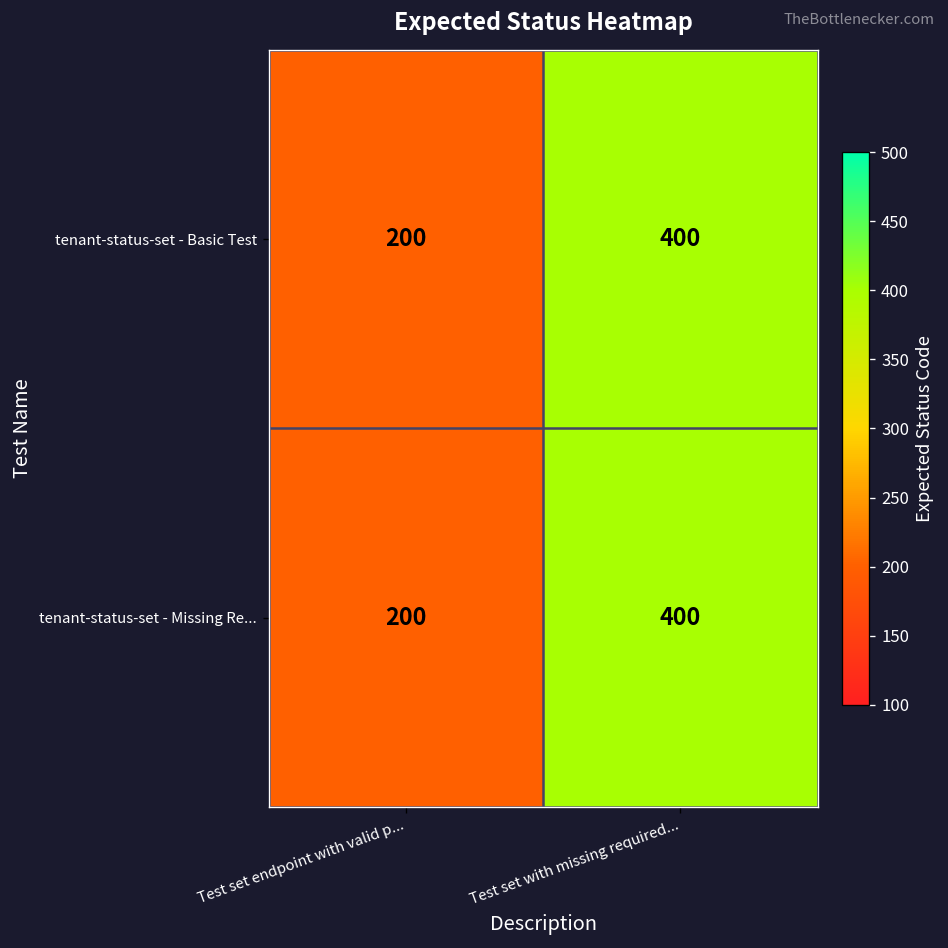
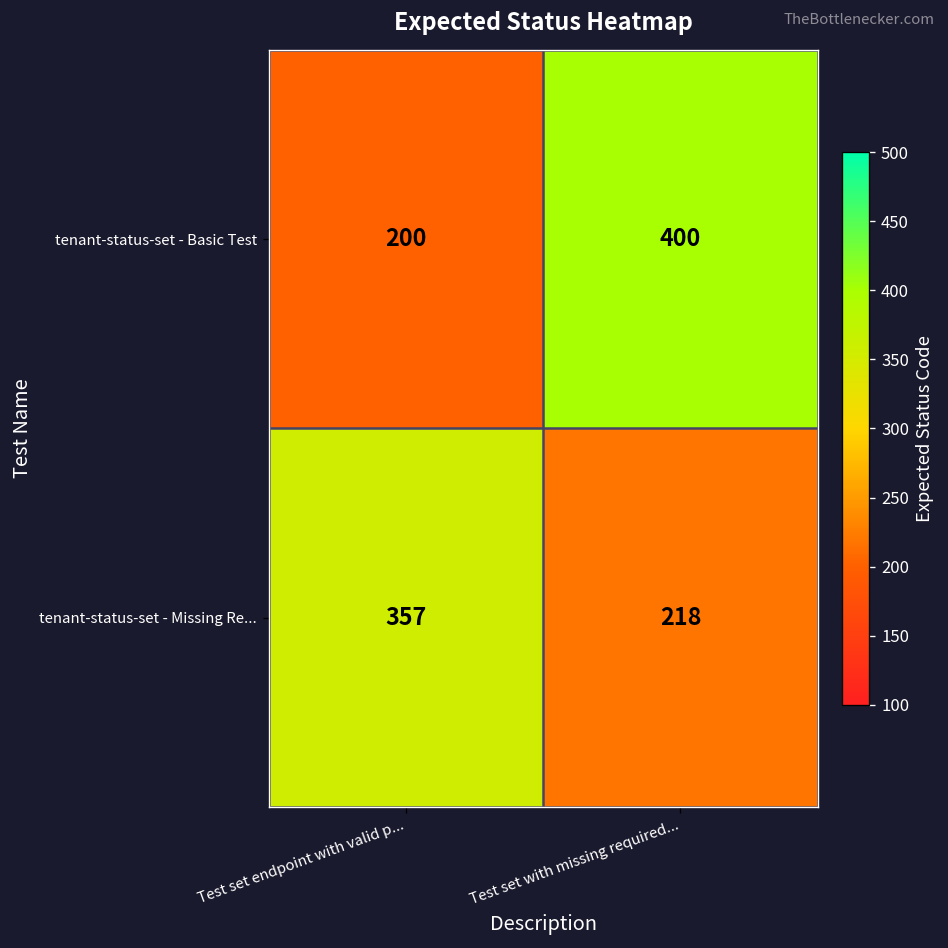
  {
    "tenant-status-set - Basic Test": {
      "Test set endpoint with valid p...": 200,
      "Test set with missing required...": 400
    },
    "tenant-status-set - Missing Re...": {
-     "Test set endpoint with valid p...": 200,
-     "Test set with missing required...": 400
+     "Test set endpoint with valid p...": 357,
+     "Test set with missing required...": 218
    }
  }
